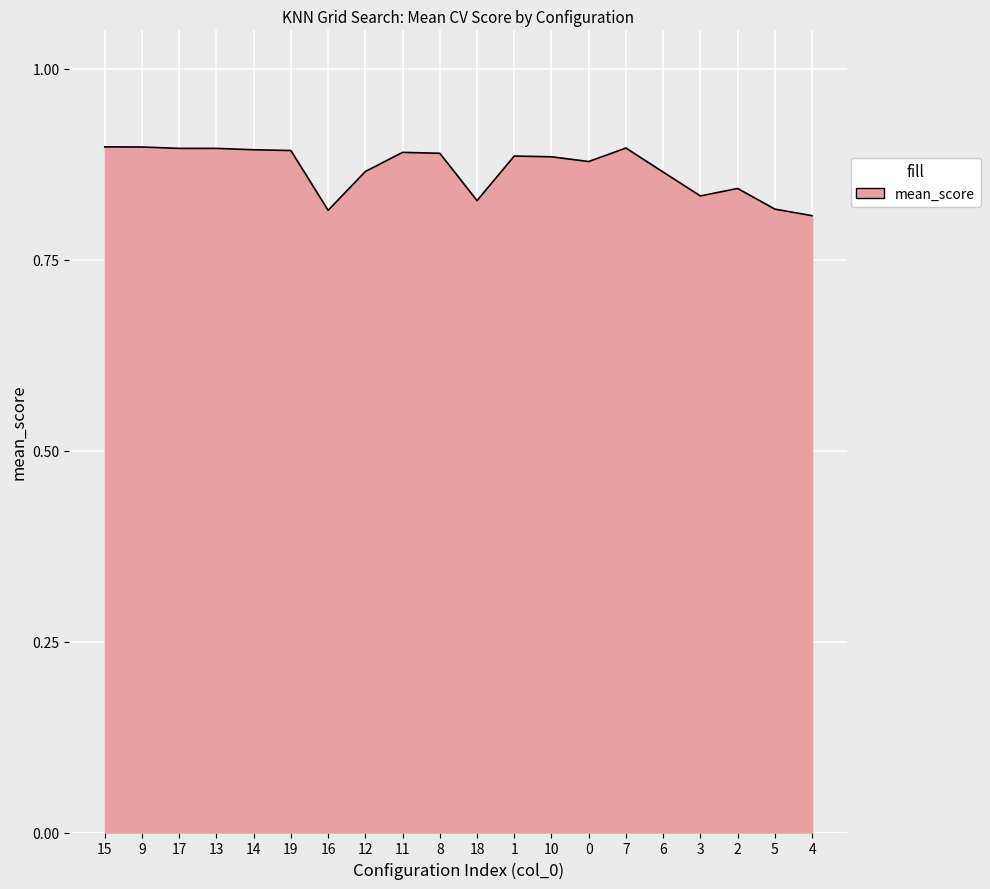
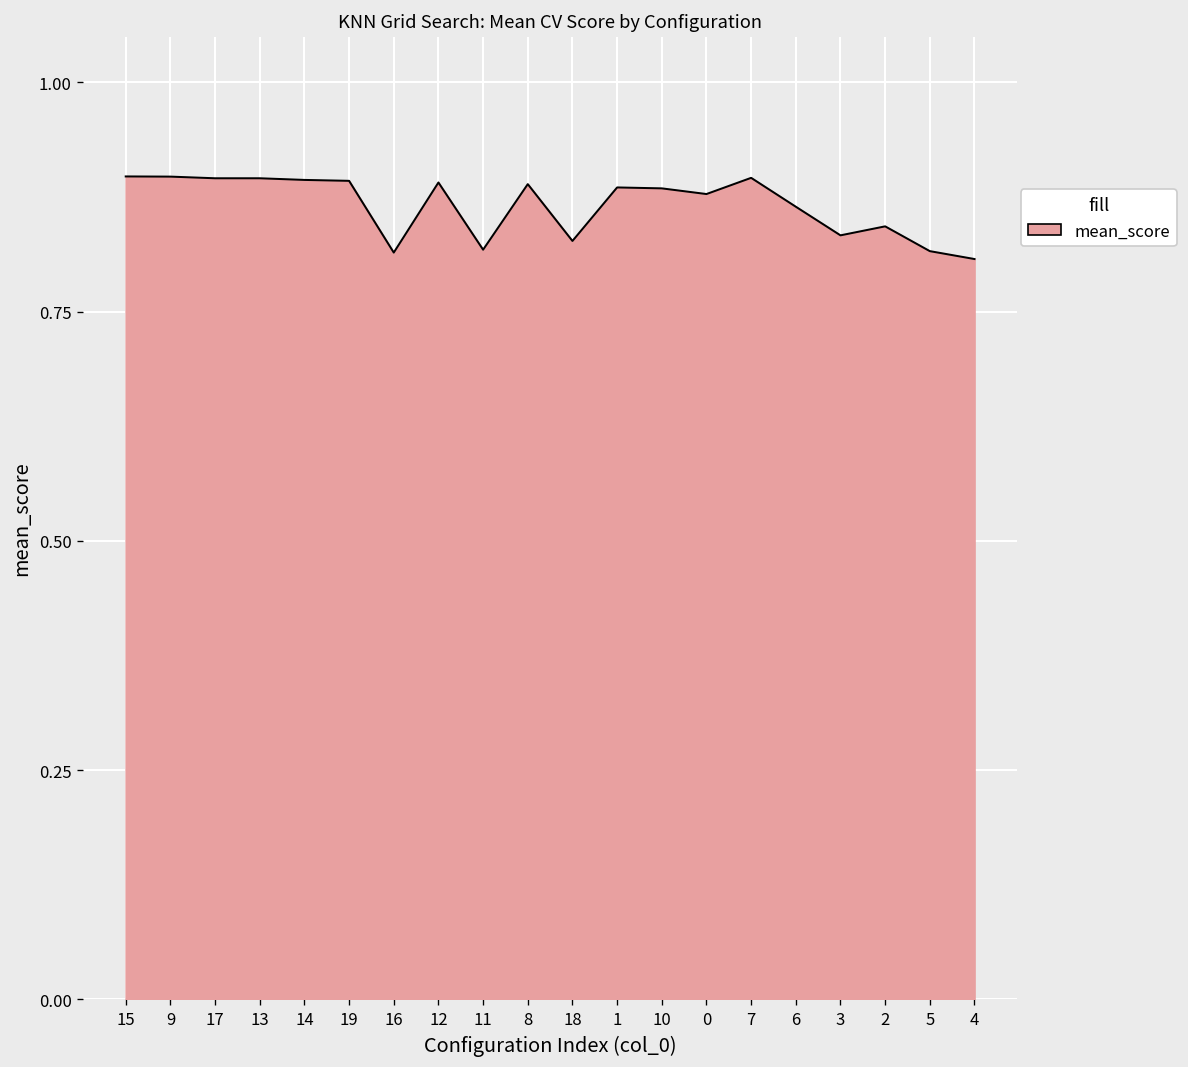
  {
    "15": 0.90,
    "9": 0.90,
    "17": 0.90,
    "13": 0.90,
    "14": 0.89,
    "19": 0.89,
    "16": 0.81,
-   "12": 0.87,
-   "11": 0.89,
+   "12": 0.89,
+   "11": 0.82,
    "8": 0.89,
    "18": 0.83,
    "1": 0.89,
    "10": 0.88,
    "0": 0.88,
    "7": 0.90,
    "6": 0.86,
    "3": 0.83,
    "2": 0.84,
    "5": 0.82,
    "4": 0.81
  }
